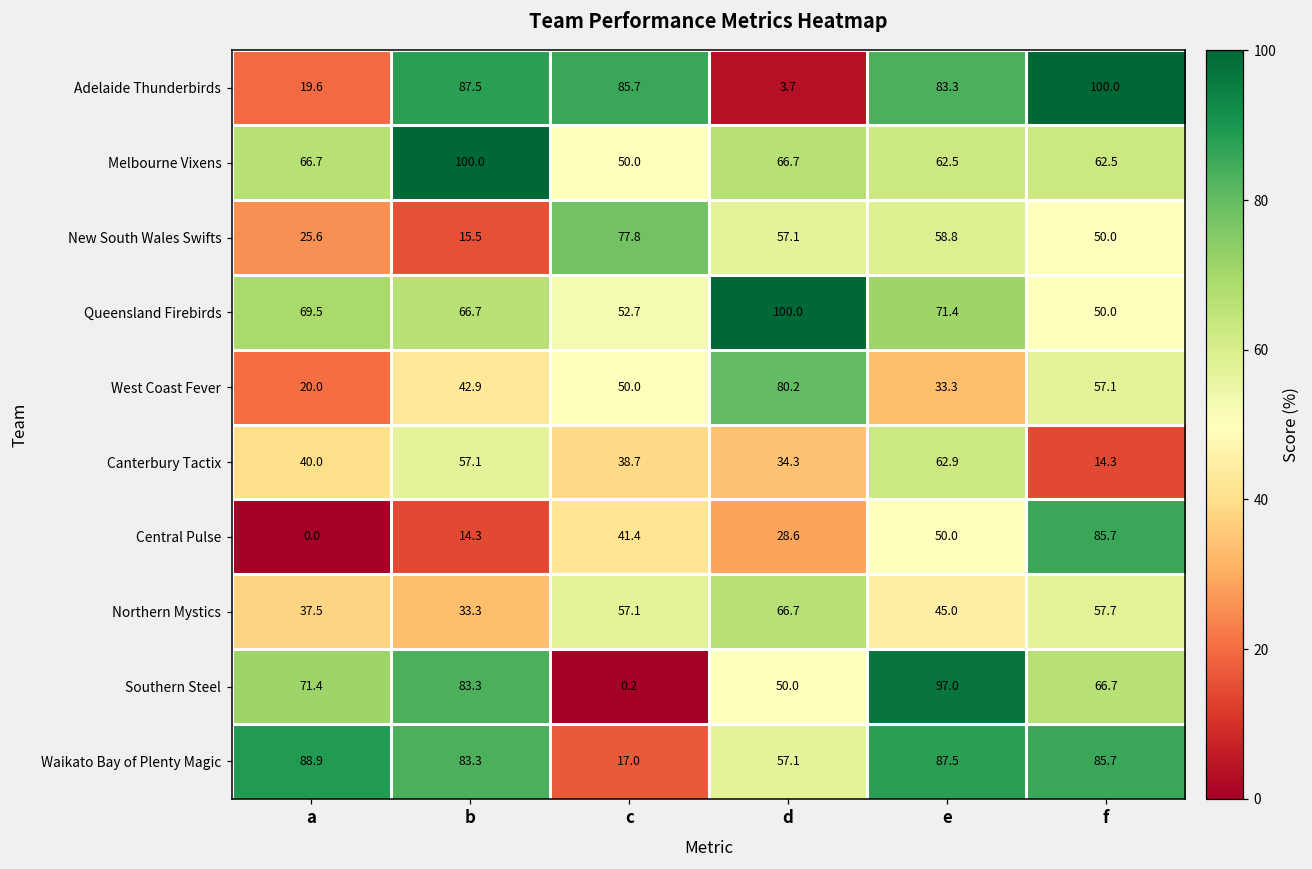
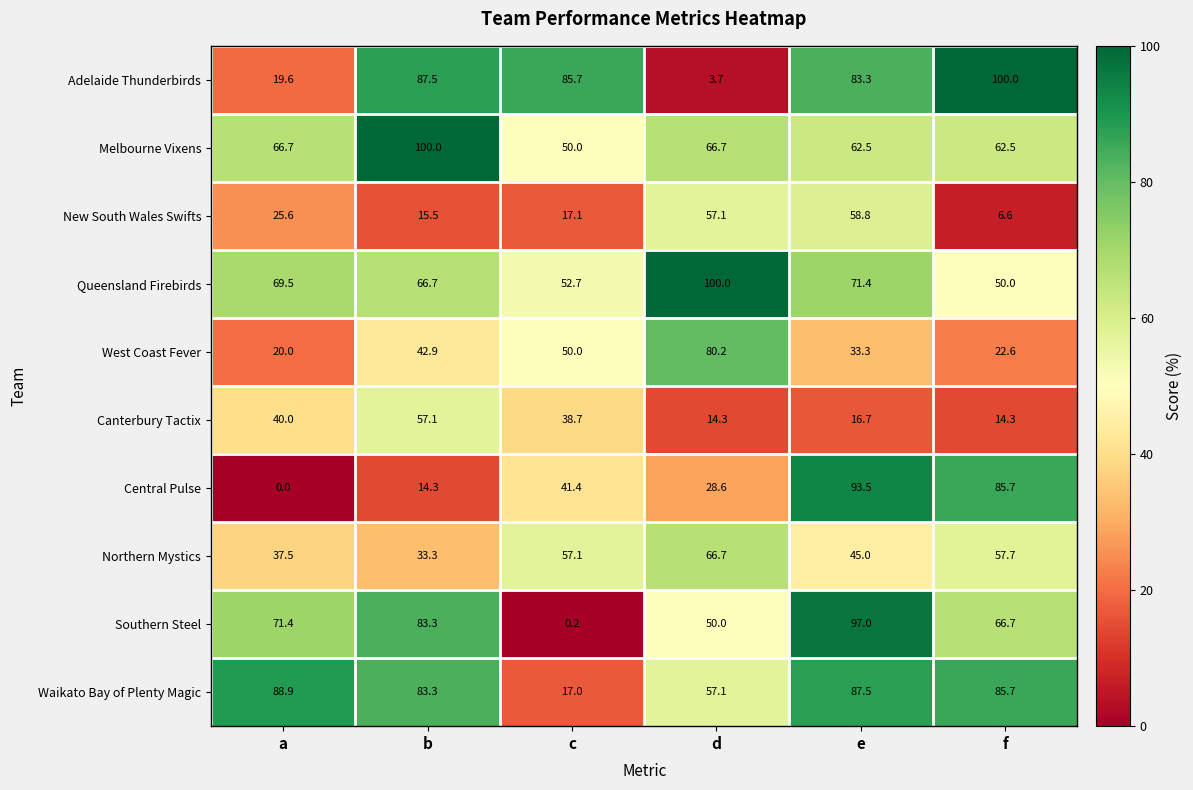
  {
    "Adelaide Thunderbirds": {
      "a": 19.6,
      "b": 87.5,
      "c": 85.7,
      "d": 3.7,
      "e": 83.3,
      "f": 100.0
    },
    "Melbourne Vixens": {
      "a": 66.7,
      "b": 100.0,
      "c": 50.0,
      "d": 66.7,
      "e": 62.5,
      "f": 62.5
    },
    "New South Wales Swifts": {
      "a": 25.6,
      "b": 15.5,
-     "c": 77.8,
+     "c": 17.1,
      "d": 57.1,
      "e": 58.8,
-     "f": 50.0
+     "f": 6.6
    },
    "Queensland Firebirds": {
      "a": 69.5,
      "b": 66.7,
      "c": 52.7,
      "d": 100.0,
      "e": 71.4,
      "f": 50.0
    },
    "West Coast Fever": {
      "a": 20.0,
      "b": 42.9,
      "c": 50.0,
      "d": 80.2,
      "e": 33.3,
-     "f": 57.1
+     "f": 22.6
    },
    "Canterbury Tactix": {
      "a": 40.0,
      "b": 57.1,
      "c": 38.7,
-     "d": 34.3,
-     "e": 62.9,
+     "d": 14.3,
+     "e": 16.7,
      "f": 14.3
    },
    "Central Pulse": {
      "a": 0.0,
      "b": 14.3,
      "c": 41.4,
      "d": 28.6,
-     "e": 50.0,
+     "e": 93.5,
      "f": 85.7
    },
    "Northern Mystics": {
      "a": 37.5,
      "b": 33.3,
      "c": 57.1,
      "d": 66.7,
      "e": 45.0,
      "f": 57.7
    },
    "Southern Steel": {
      "a": 71.4,
      "b": 83.3,
      "c": 0.2,
      "d": 50.0,
      "e": 97.0,
      "f": 66.7
    },
    "Waikato Bay of Plenty Magic": {
      "a": 88.9,
      "b": 83.3,
      "c": 17.0,
      "d": 57.1,
      "e": 87.5,
      "f": 85.7
    }
  }
